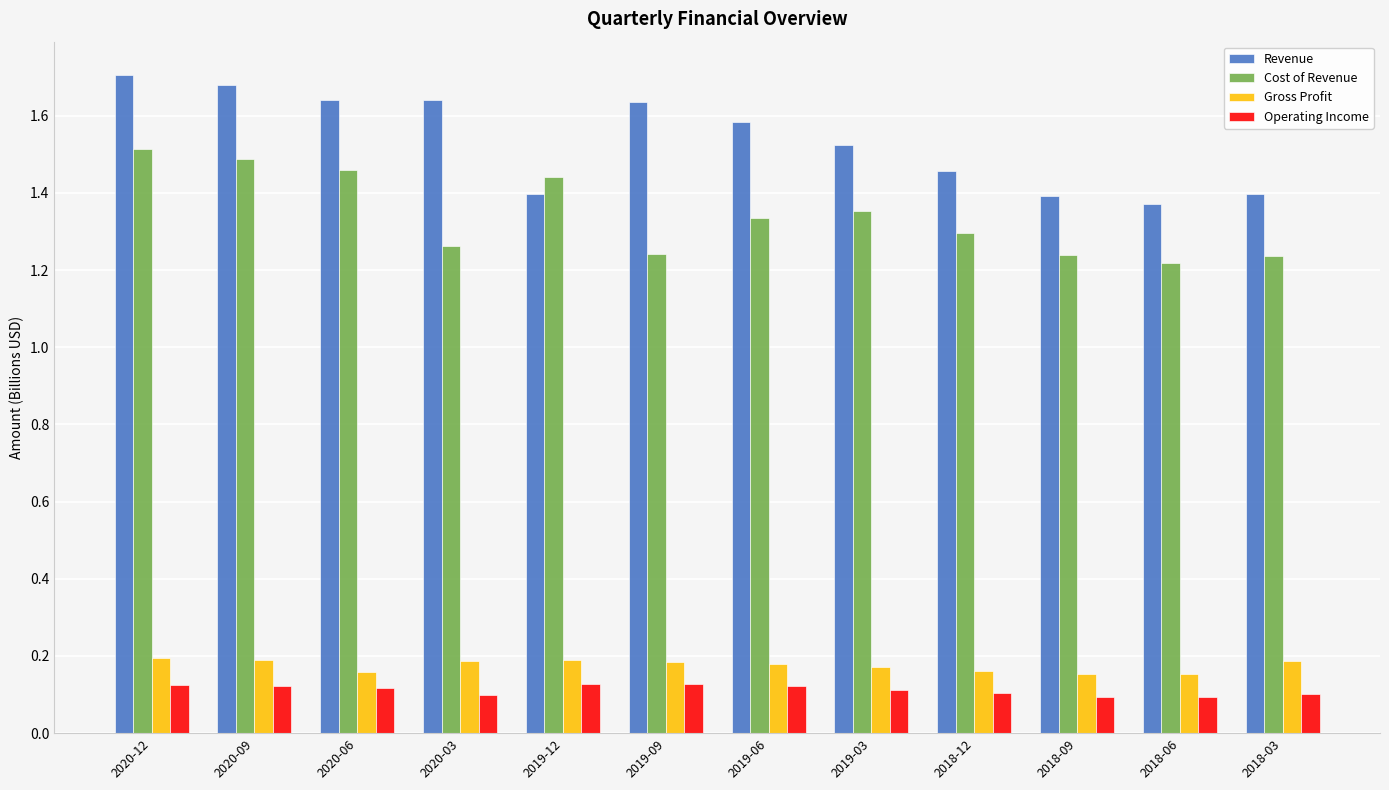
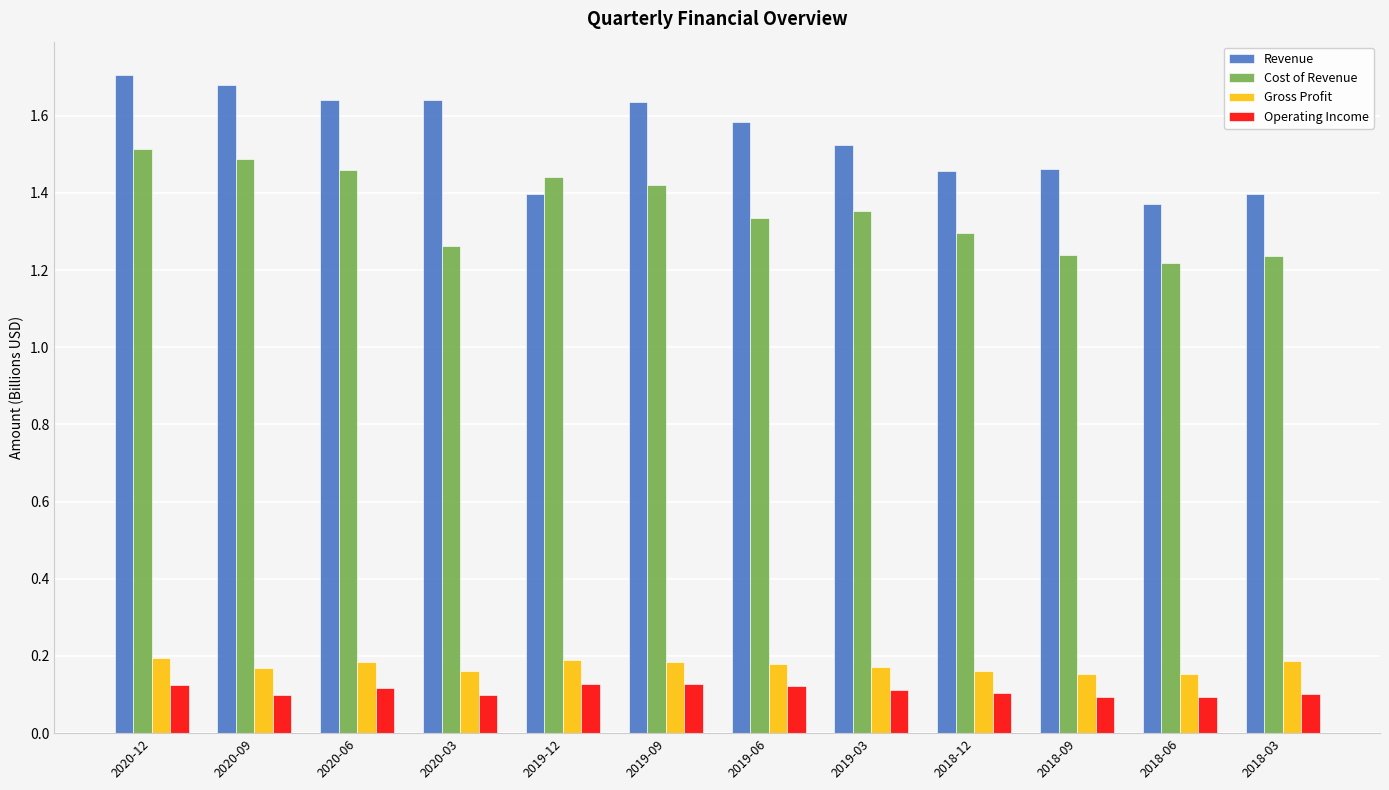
  {
    "Revenue": {
      "2020-12": 1.71,
      "2020-09": 1.68,
      "2020-06": 1.64,
      "2020-03": 1.64,
      "2019-12": 1.40,
      "2019-09": 1.64,
      "2019-06": 1.58,
      "2019-03": 1.52,
      "2018-12": 1.46,
-     "2018-09": 1.39,
+     "2018-09": 1.46,
      "2018-06": 1.37,
      "2018-03": 1.40
    },
    "Cost of Revenue": {
      "2020-12": 1.51,
      "2020-09": 1.49,
      "2020-06": 1.46,
      "2020-03": 1.26,
      "2019-12": 1.44,
-     "2019-09": 1.24,
+     "2019-09": 1.42,
      "2019-06": 1.34,
      "2019-03": 1.35,
      "2018-12": 1.30,
      "2018-09": 1.24,
      "2018-06": 1.22,
      "2018-03": 1.24
    },
    "Gross Profit": {
      "2020-12": 0.19,
-     "2020-09": 0.19,
-     "2020-06": 0.16,
-     "2020-03": 0.19,
+     "2020-09": 0.17,
+     "2020-06": 0.18,
+     "2020-03": 0.16,
      "2019-12": 0.19,
      "2019-09": 0.18,
      "2019-06": 0.18,
      "2019-03": 0.17,
      "2018-12": 0.16,
      "2018-09": 0.15,
      "2018-06": 0.15,
      "2018-03": 0.19
    },
    "Operating Income": {
      "2020-12": 0.12,
-     "2020-09": 0.12,
+     "2020-09": 0.10,
      "2020-06": 0.12,
      "2020-03": 0.10,
      "2019-12": 0.13,
      "2019-09": 0.13,
      "2019-06": 0.12,
      "2019-03": 0.11,
      "2018-12": 0.11,
      "2018-09": 0.09,
      "2018-06": 0.09,
      "2018-03": 0.10
    }
  }
